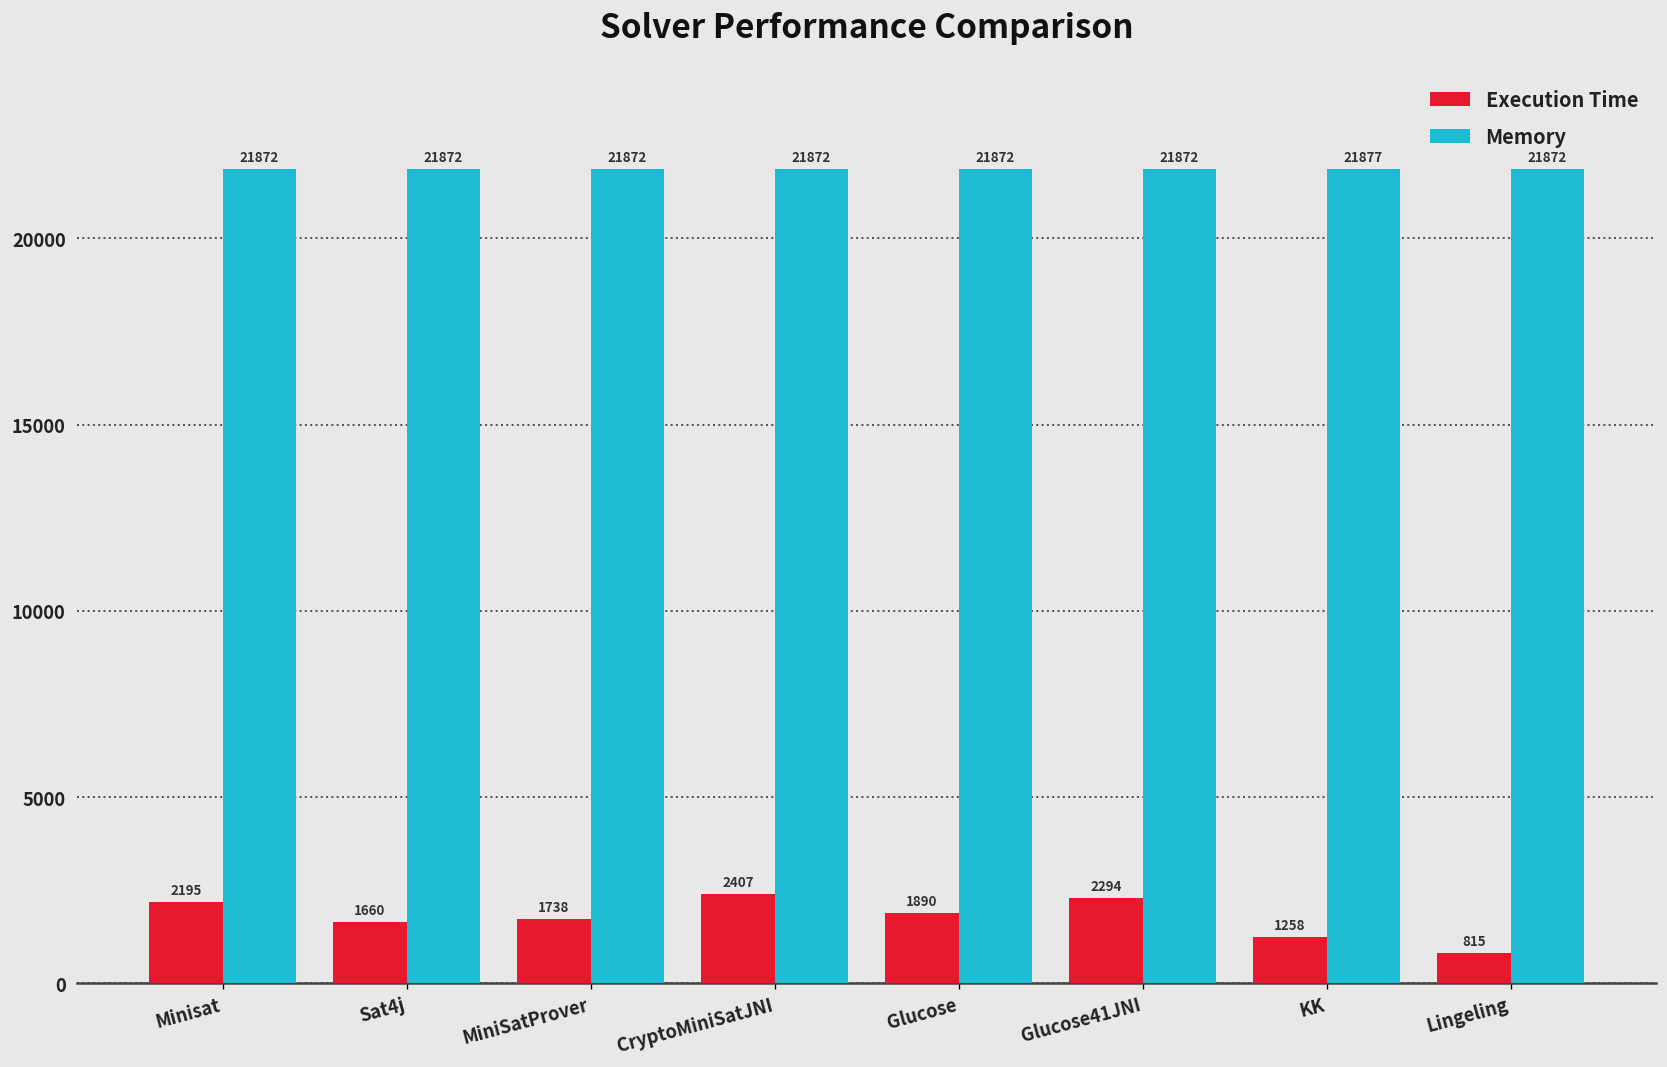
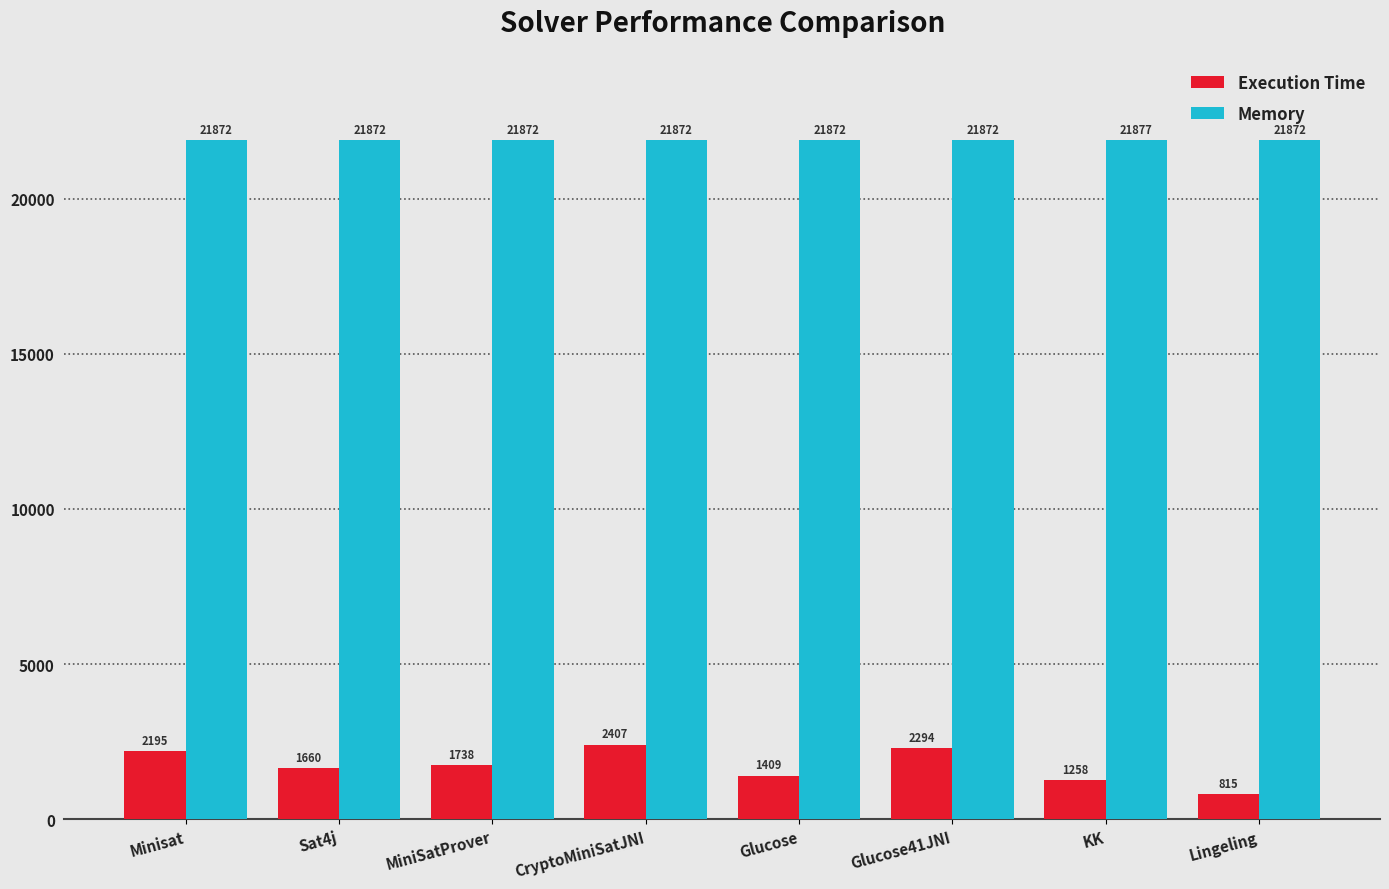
  {
    "Execution Time": {
      "Minisat": 2195,
      "Sat4j": 1660,
      "MiniSatProver": 1738,
      "CryptoMiniSatJNI": 2407,
-     "Glucose": 1890,
+     "Glucose": 1409,
      "Glucose41JNI": 2294,
      "KK": 1258,
      "Lingeling": 815
    },
    "Memory": {
      "Minisat": 21872,
      "Sat4j": 21872,
      "MiniSatProver": 21872,
      "CryptoMiniSatJNI": 21872,
      "Glucose": 21872,
      "Glucose41JNI": 21872,
      "KK": 21877,
      "Lingeling": 21872
    }
  }
